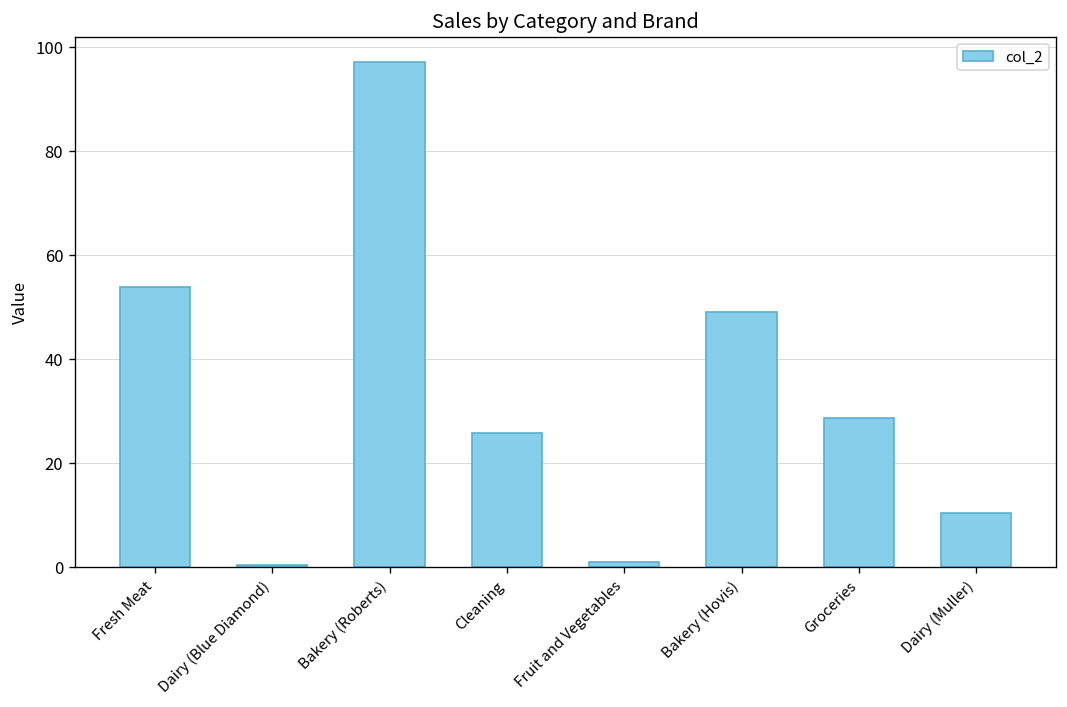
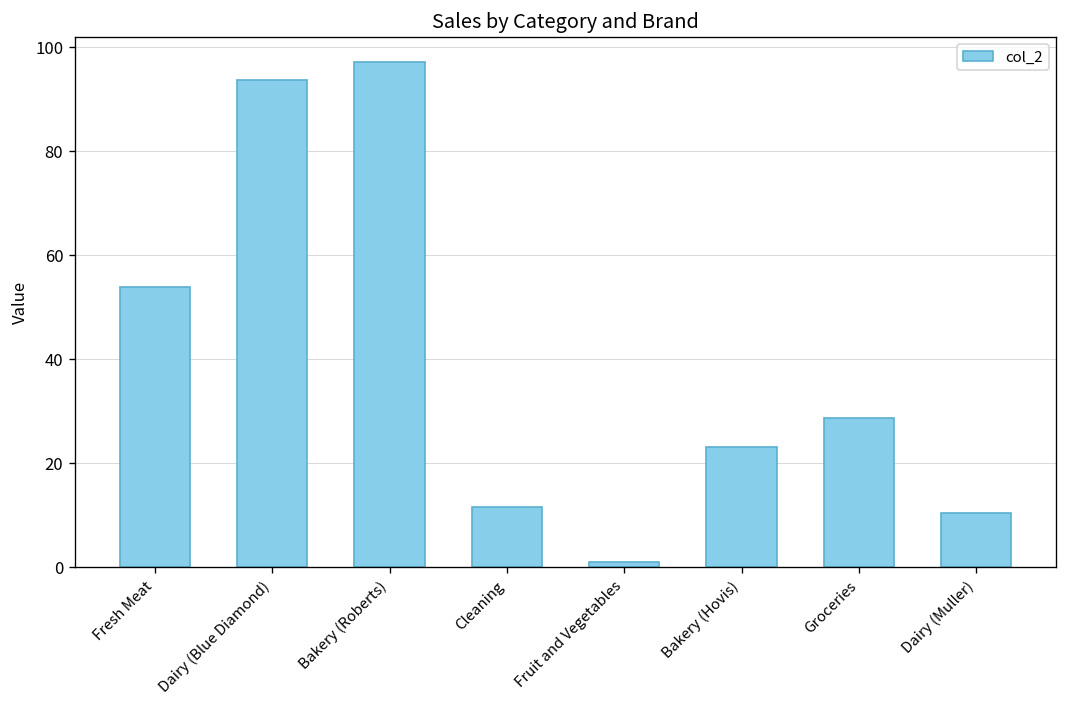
  {
    "Fresh Meat": 54,
-   "Dairy (Blue Diamond)": 0,
+   "Dairy (Blue Diamond)": 94,
    "Bakery (Roberts)": 97,
-   "Cleaning": 26,
+   "Cleaning": 12,
    "Fruit and Vegetables": 1,
-   "Bakery (Hovis)": 49,
+   "Bakery (Hovis)": 23,
    "Groceries": 29,
    "Dairy (Muller)": 10
  }
